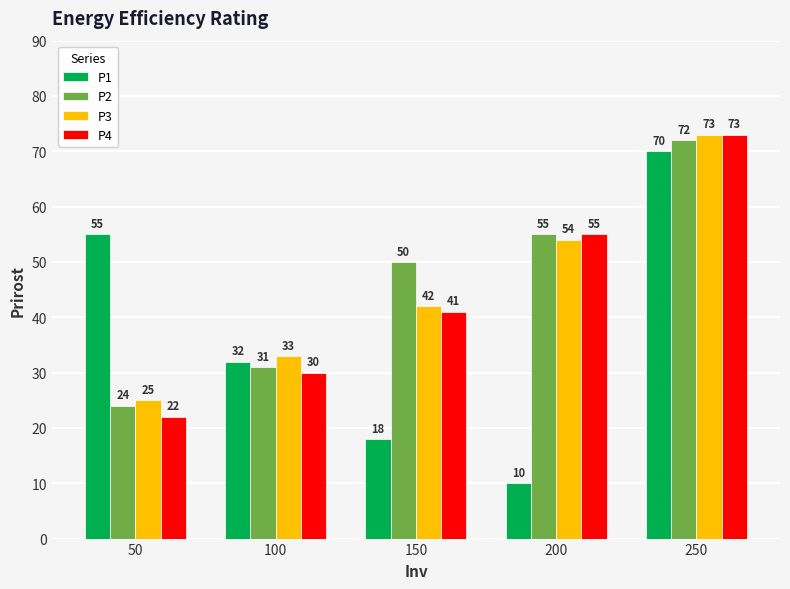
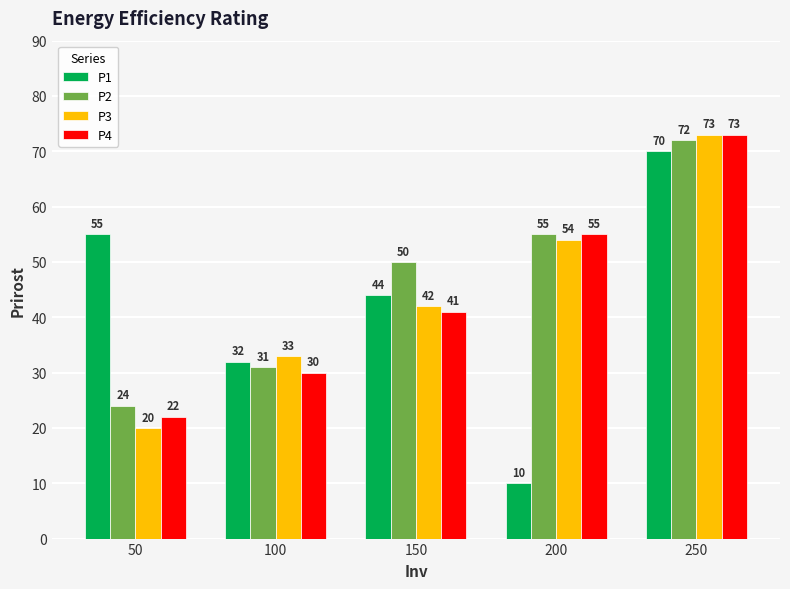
  {
    "P1": {
      "50": 55,
      "100": 32,
-     "150": 18,
+     "150": 44,
      "200": 10,
      "250": 70
    },
    "P2": {
      "50": 24,
      "100": 31,
      "150": 50,
      "200": 55,
      "250": 72
    },
    "P3": {
-     "50": 25,
+     "50": 20,
      "100": 33,
      "150": 42,
      "200": 54,
      "250": 73
    },
    "P4": {
      "50": 22,
      "100": 30,
      "150": 41,
      "200": 55,
      "250": 73
    }
  }
